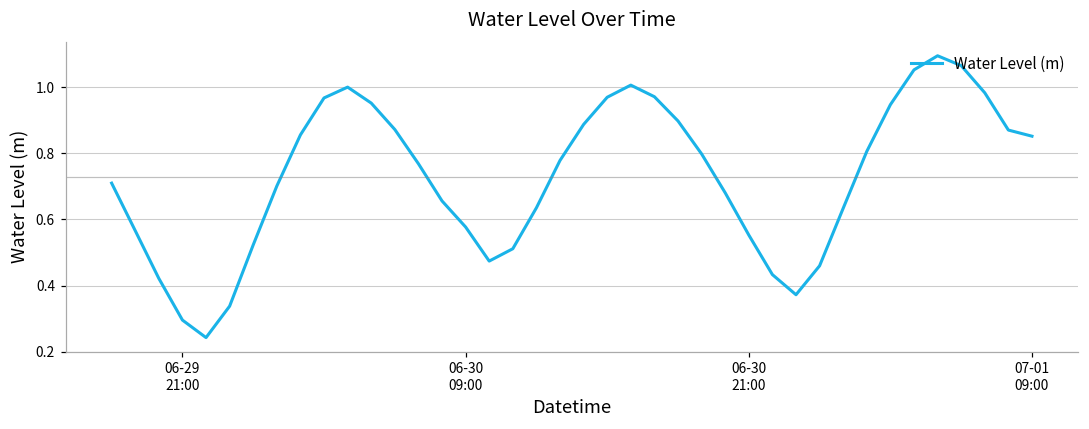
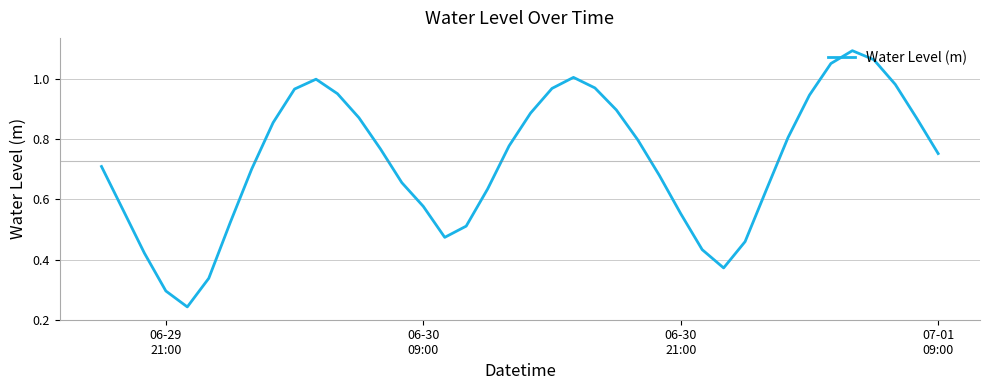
  {
    "06-29 21:00": 0.30,
    "06-30 09:00": 0.58,
    "06-30 21:00": 0.55,
-   "07-01 09:00": 0.85
+   "07-01 09:00": 0.75
  }
